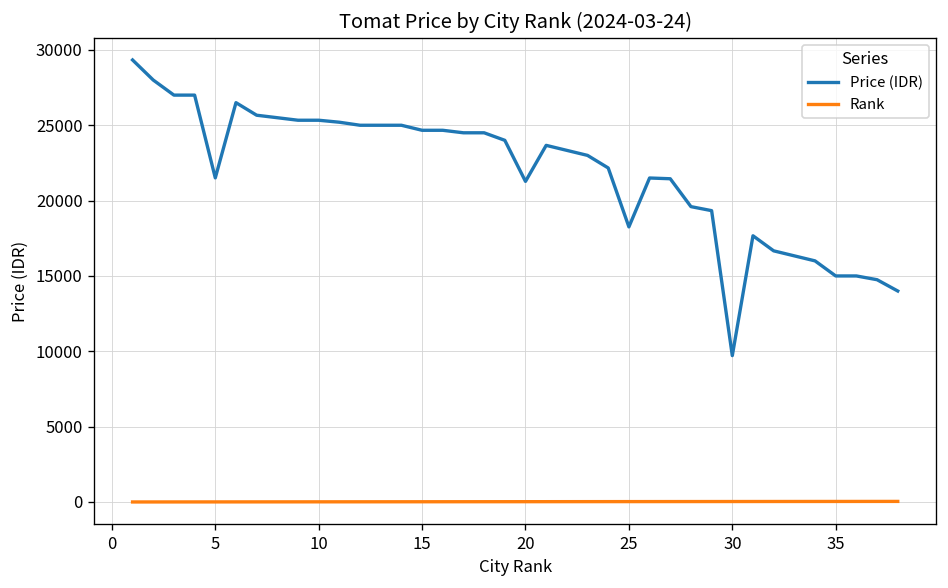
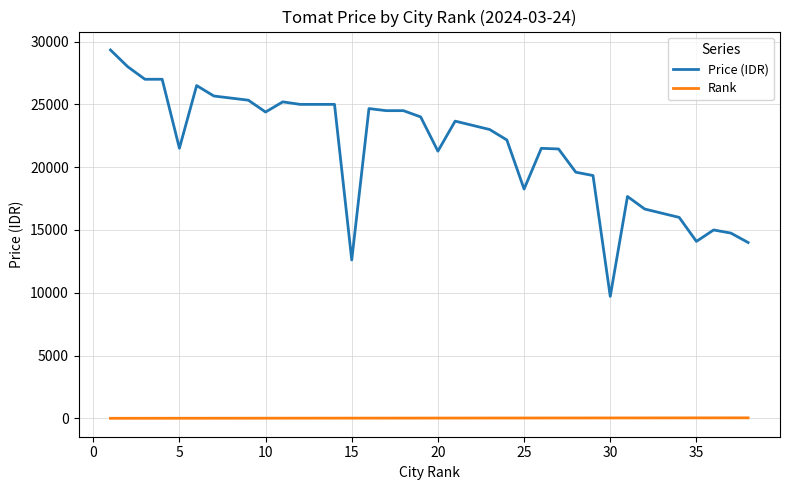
  {
    "Price (IDR)": {
      "5": 21500,
-     "10": 25300,
-     "15": 24700,
+     "10": 24400,
+     "15": 12600,
      "20": 21300,
      "25": 18300,
      "30": 9700,
-     "35": 15000
+     "35": 14100
    },
    "Rank": {
      "5": 0,
      "10": 0,
      "15": 0,
      "20": 0,
      "25": 0,
      "30": 0,
      "35": 0
    }
  }
